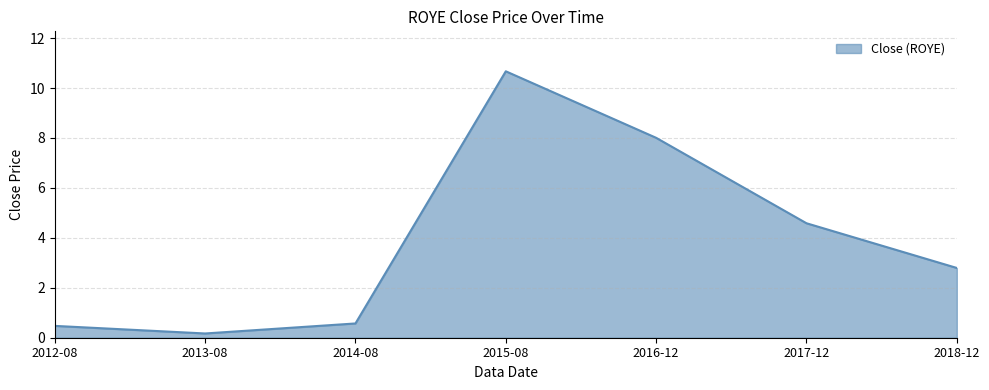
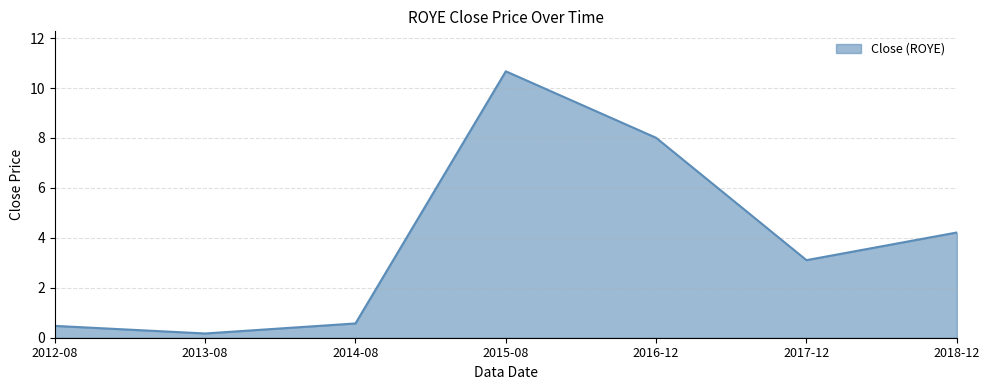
  {
    "2012-08": 0.5,
    "2013-08": 0.2,
    "2014-08": 0.6,
    "2015-08": 10.7,
    "2016-12": 8.0,
-   "2017-12": 4.6,
-   "2018-12": 2.8
+   "2017-12": 3.1,
+   "2018-12": 4.2
  }
